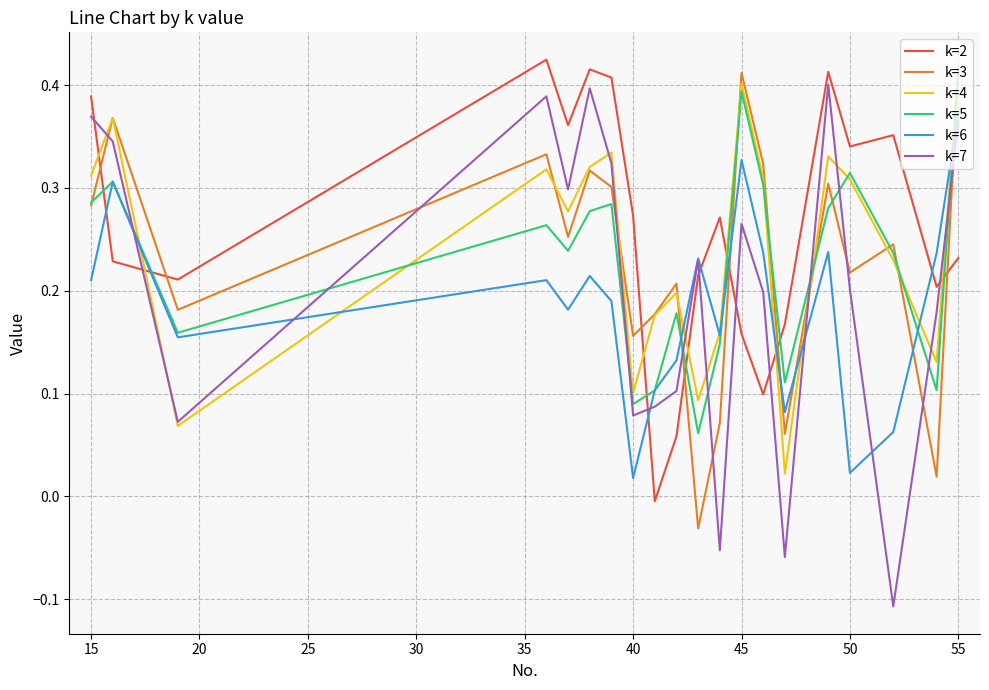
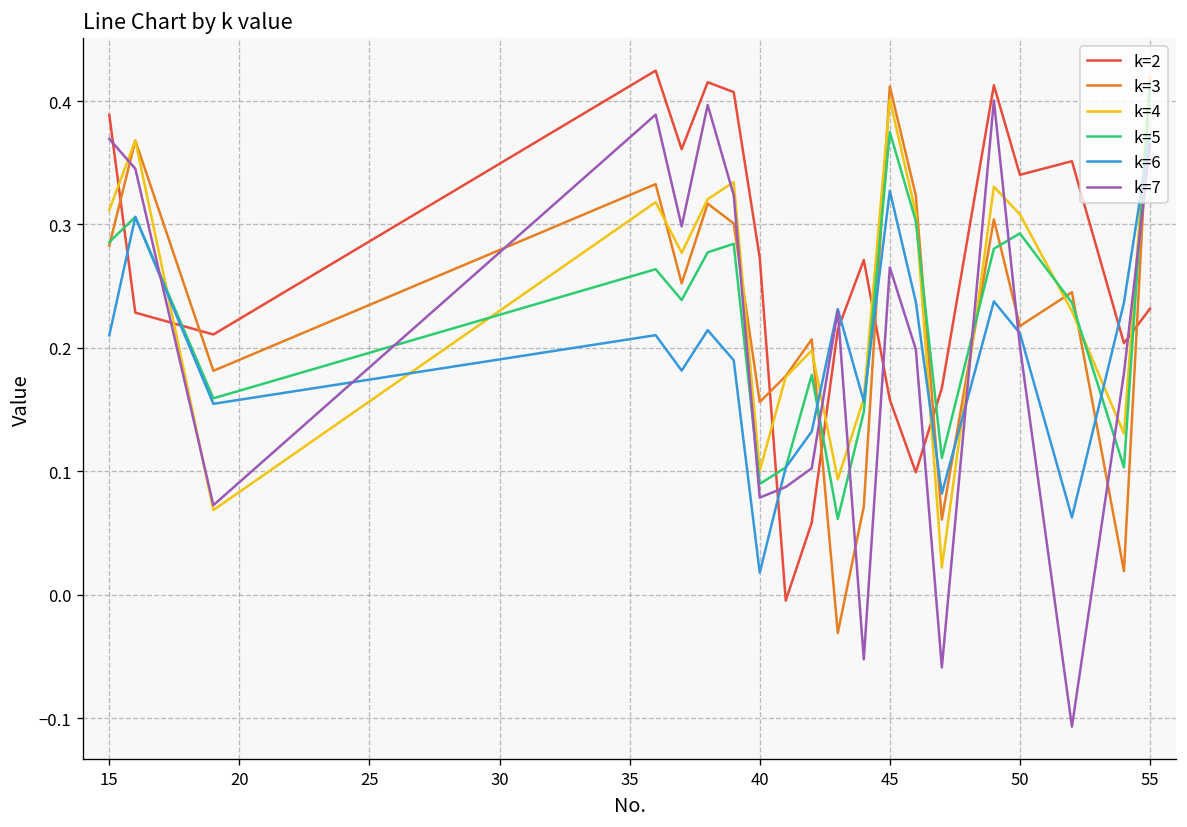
  {
    "k=4": {
      "15": 0.312,
      "40": 0.101,
      "45": 0.401,
      "50": 0.308
    },
    "k=5": {
      "15": 0.286,
      "40": 0.090,
-     "45": 0.394,
-     "50": 0.315
+     "45": 0.375,
+     "50": 0.293
    },
    "k=6": {
      "15": 0.210,
      "40": 0.018,
      "45": 0.327,
-     "50": 0.023
+     "50": 0.212
    },
    "k=7": {
      "15": 0.369,
      "40": 0.079,
      "45": 0.265,
      "50": 0.201
    }
  }
